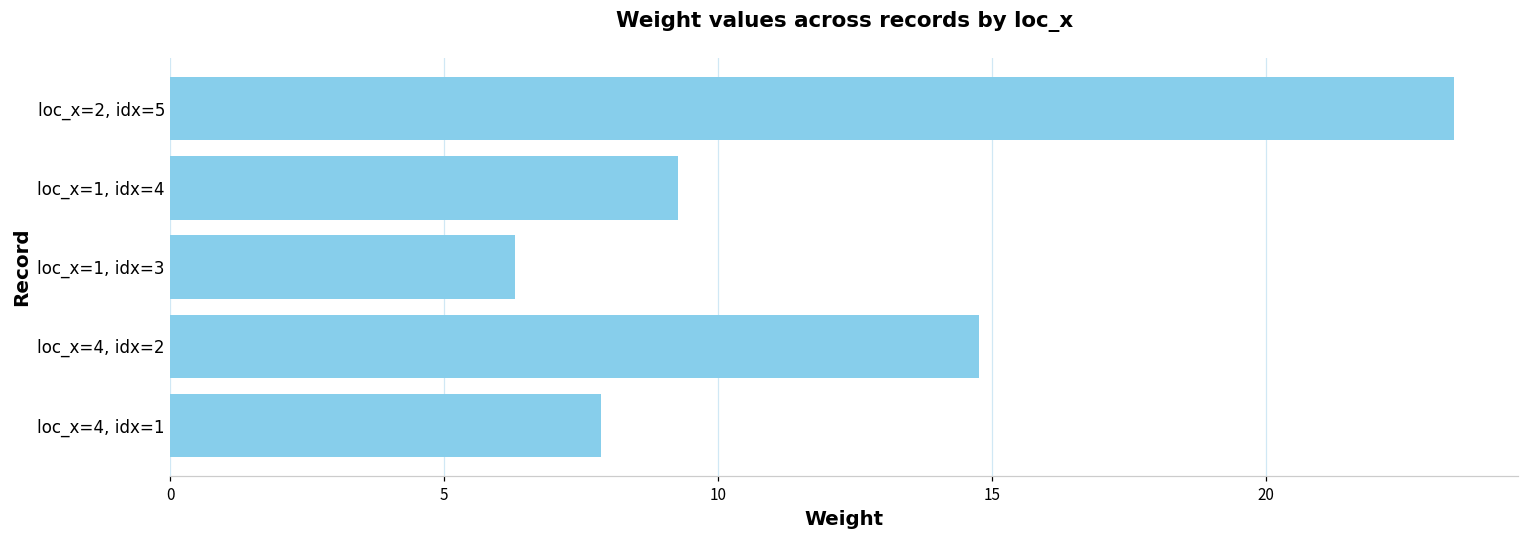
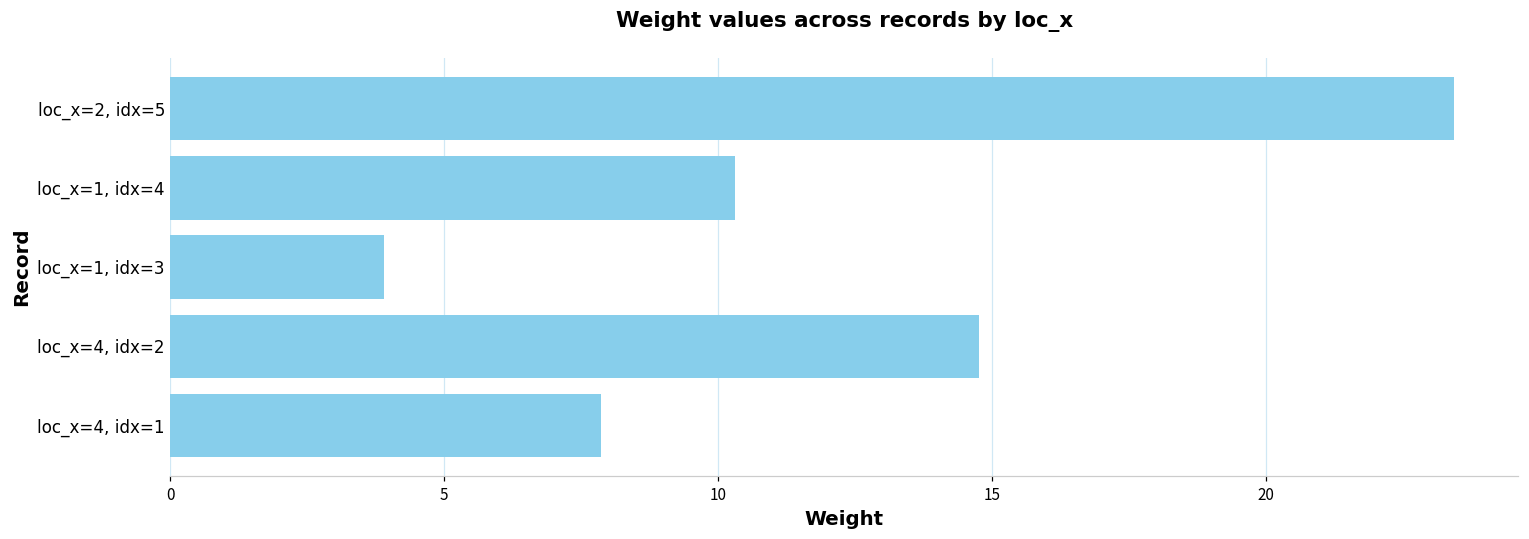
  {
    "loc_x=2, idx=5": 23.4,
-   "loc_x=1, idx=4": 9.3,
-   "loc_x=1, idx=3": 6.3,
+   "loc_x=1, idx=4": 10.3,
+   "loc_x=1, idx=3": 3.9,
    "loc_x=4, idx=2": 14.8,
    "loc_x=4, idx=1": 7.9
  }
